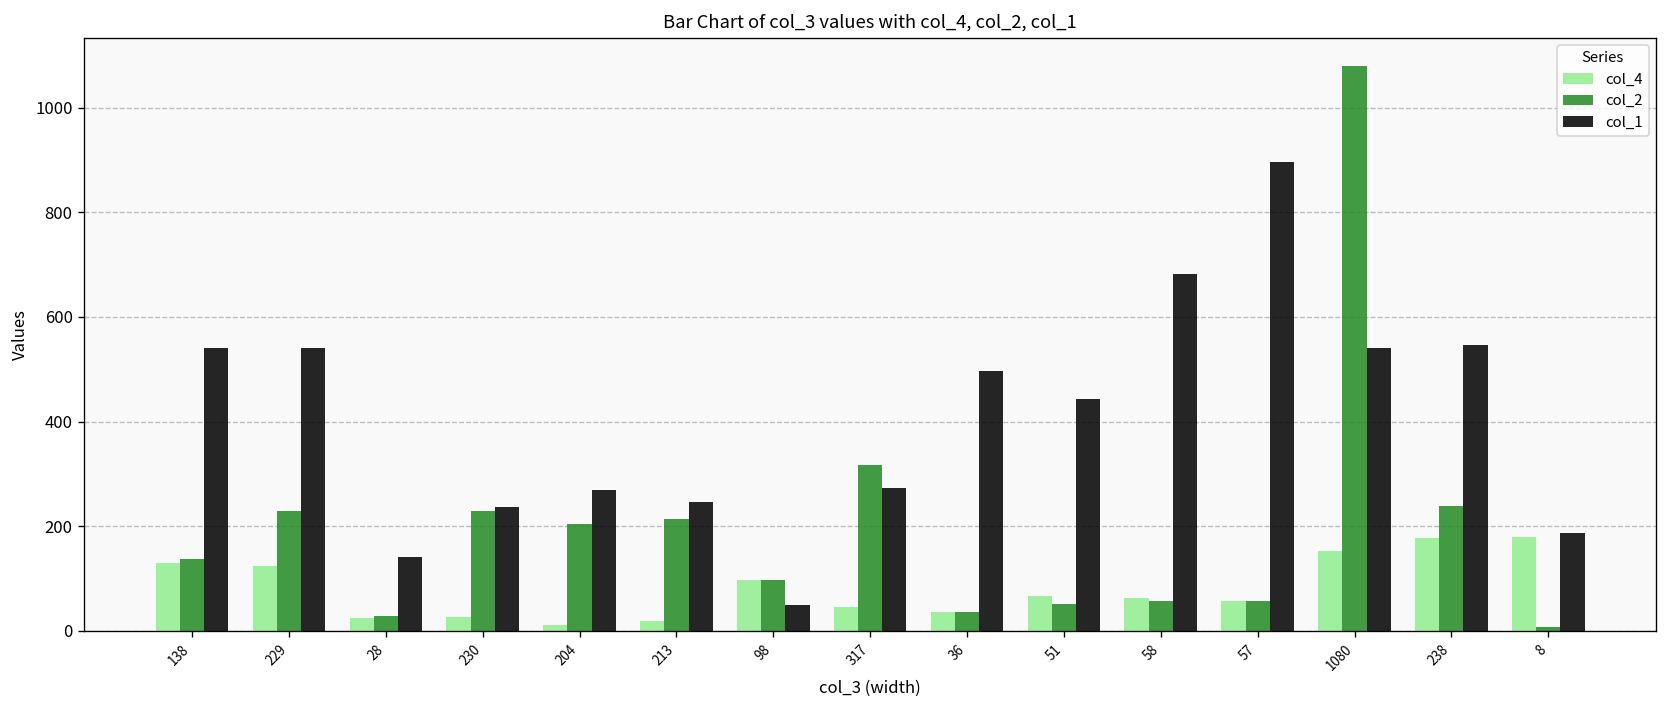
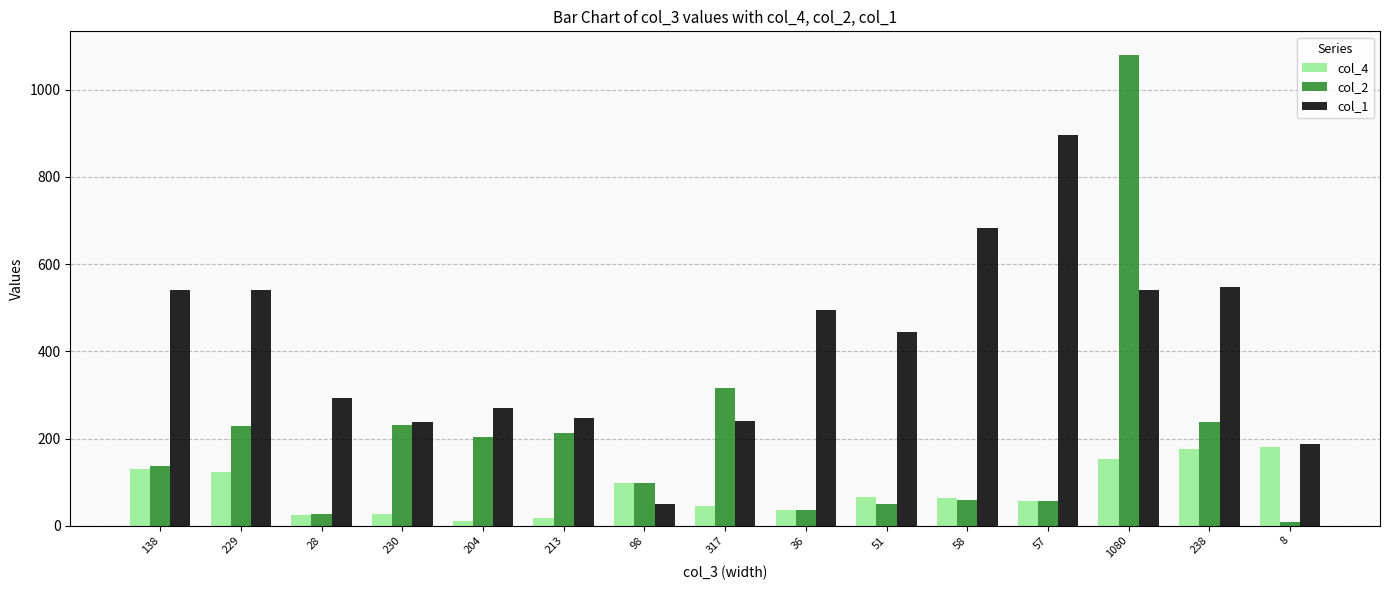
  {
    "col_4": {
      "138": 130,
      "229": 120,
      "28": 30,
      "230": 30,
      "204": 10,
      "213": 20,
      "98": 100,
      "317": 50,
      "36": 40,
      "51": 70,
      "58": 60,
      "57": 60,
      "1080": 150,
      "238": 180,
      "8": 180
    },
    "col_2": {
      "138": 140,
      "229": 230,
      "28": 30,
      "230": 230,
      "204": 200,
      "213": 210,
      "98": 100,
      "317": 320,
      "36": 40,
      "51": 50,
      "58": 60,
      "57": 60,
      "1080": 1080,
      "238": 240,
      "8": 10
    },
    "col_1": {
      "138": 540,
      "229": 540,
-     "28": 140,
+     "28": 290,
      "230": 240,
      "204": 270,
      "213": 250,
      "98": 50,
-     "317": 270,
+     "317": 240,
      "36": 500,
      "51": 440,
      "58": 680,
      "57": 900,
      "1080": 540,
      "238": 550,
      "8": 190
    }
  }
